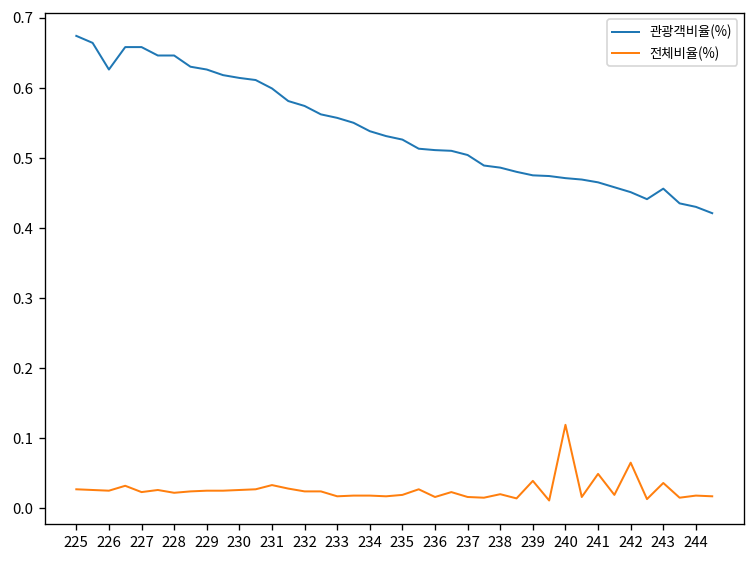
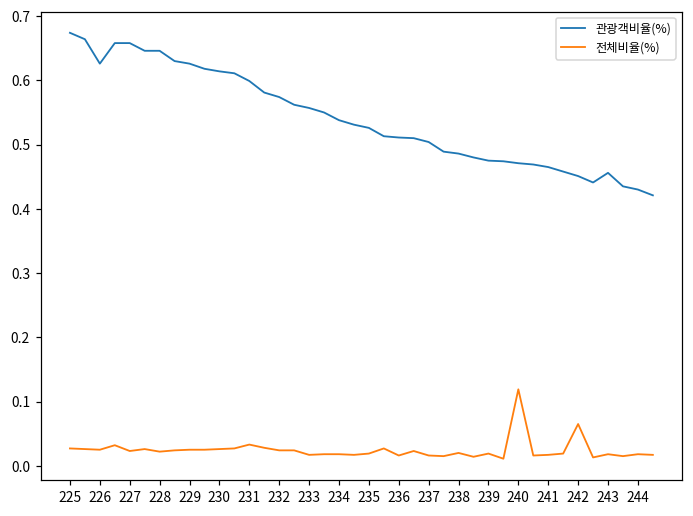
  {
    "관광객비율(%)": {
      "225": 0.67,
      "226": 0.63,
      "227": 0.66,
      "228": 0.65,
      "229": 0.63,
      "230": 0.61,
      "231": 0.60,
      "232": 0.57,
      "233": 0.56,
      "234": 0.54,
      "235": 0.53,
      "236": 0.51,
      "237": 0.50,
      "238": 0.49,
      "239": 0.48,
      "240": 0.47,
      "241": 0.47,
      "242": 0.45,
      "243": 0.46,
      "244": 0.43
    },
    "전체비율(%)": {
      "225": 0.03,
      "226": 0.03,
      "227": 0.02,
      "228": 0.02,
      "229": 0.03,
      "230": 0.03,
      "231": 0.03,
      "232": 0.02,
      "233": 0.02,
      "234": 0.02,
      "235": 0.02,
      "236": 0.02,
      "237": 0.02,
      "238": 0.02,
-     "239": 0.04,
+     "239": 0.02,
      "240": 0.12,
-     "241": 0.05,
+     "241": 0.02,
      "242": 0.07,
-     "243": 0.04,
+     "243": 0.02,
      "244": 0.02
    }
  }
